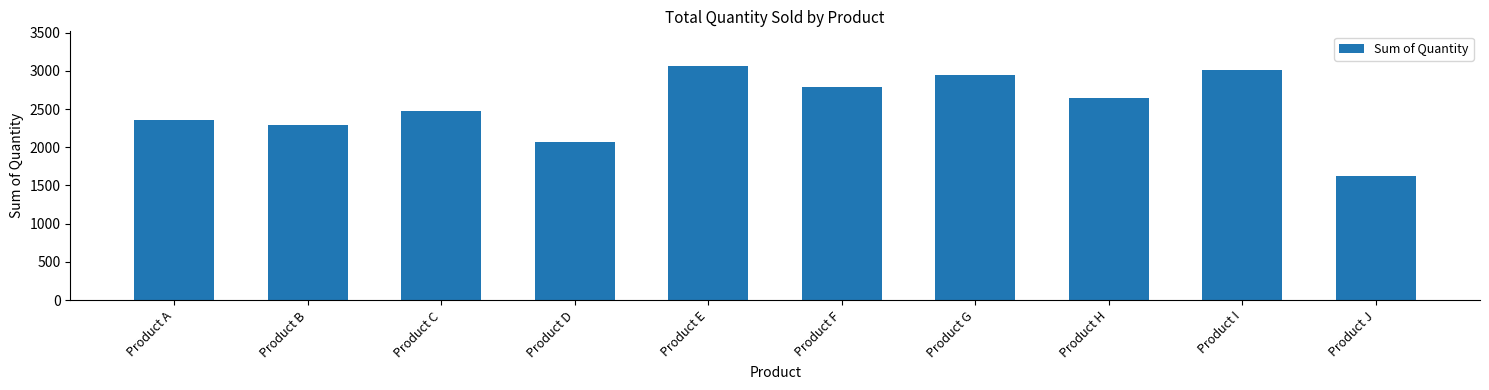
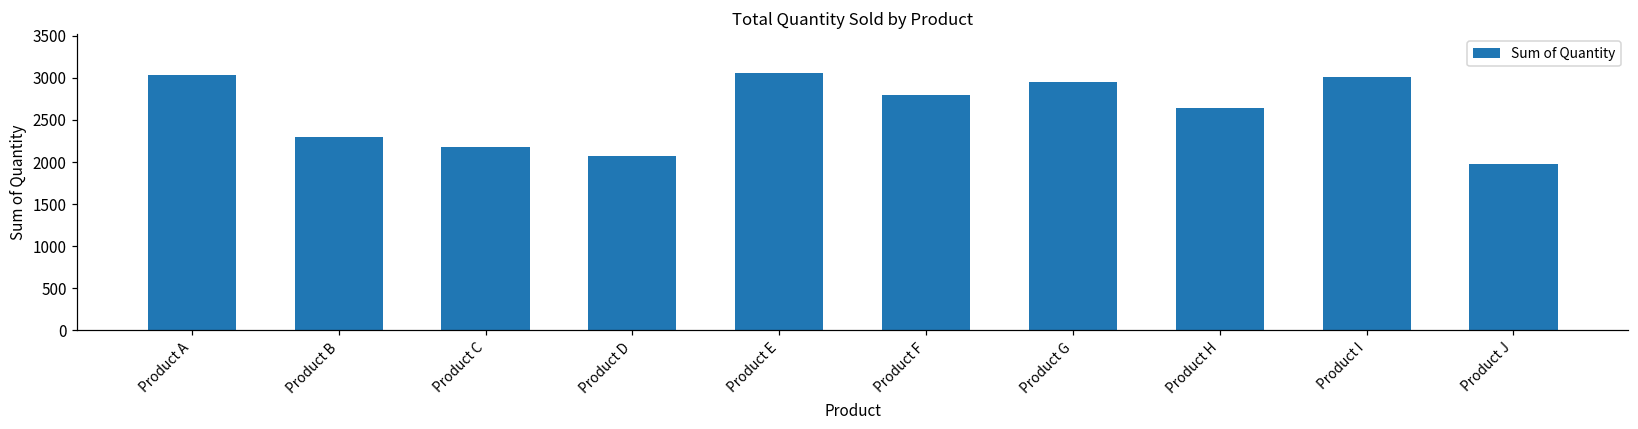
  {
-   "Product A": 2400,
+   "Product A": 3000,
    "Product B": 2300,
-   "Product C": 2500,
+   "Product C": 2200,
    "Product D": 2100,
    "Product E": 3100,
    "Product F": 2800,
    "Product G": 3000,
    "Product H": 2600,
    "Product I": 3000,
-   "Product J": 1600
+   "Product J": 2000
  }
